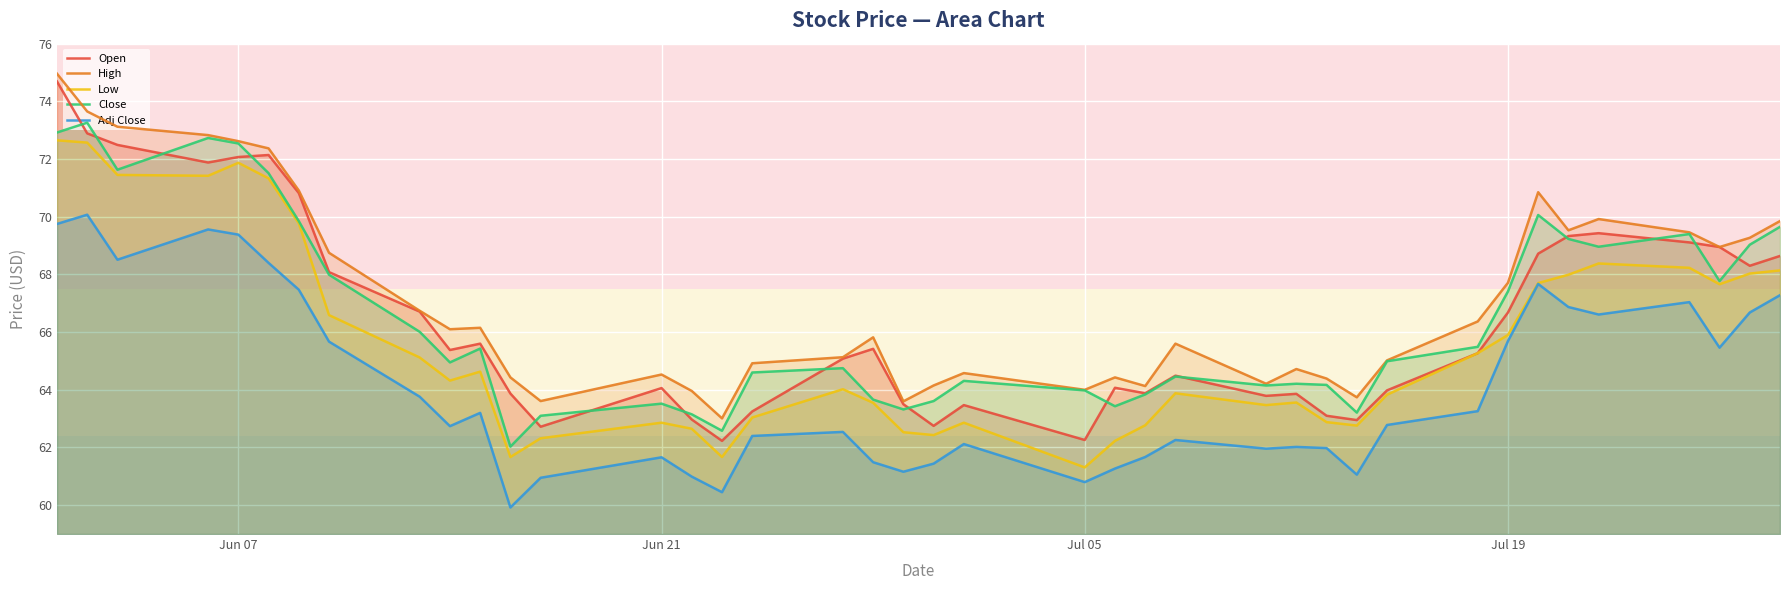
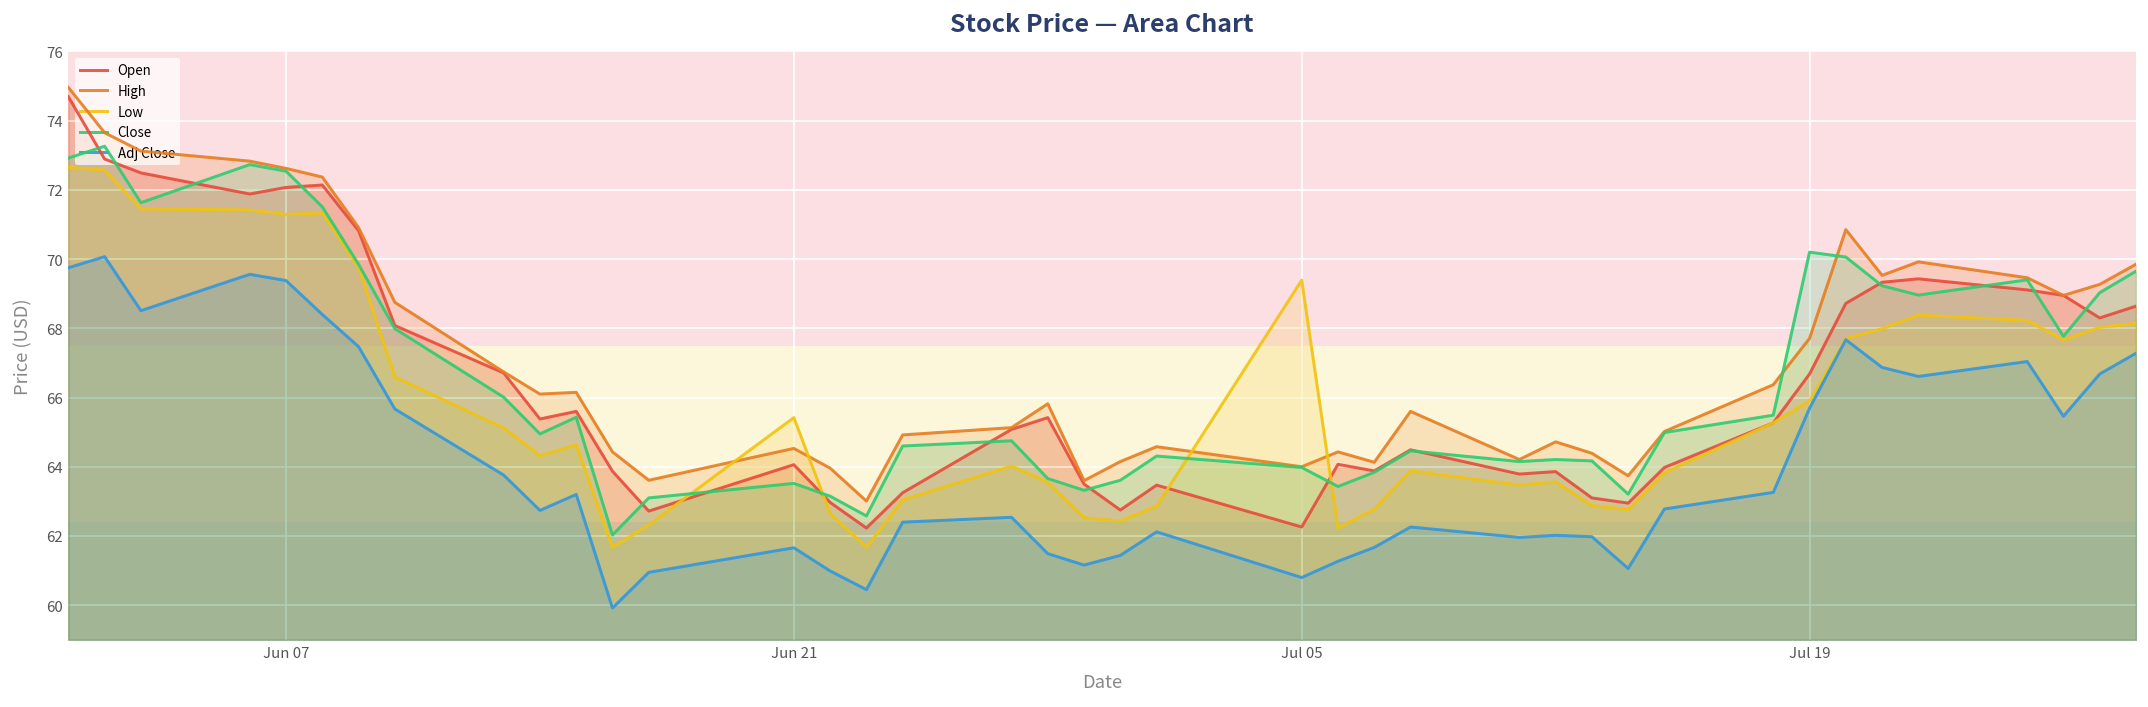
  {
    "Low": {
-     "Jun 07": 71.9,
-     "Jun 21": 62.9,
-     "Jul 05": 61.3,
+     "Jun 07": 71.3,
+     "Jun 21": 65.4,
+     "Jul 05": 69.4,
      "Jul 19": 65.9
    },
    "Close": {
      "Jun 21": 63.5,
-     "Jul 19": 67.4
+     "Jul 19": 70.2
    },
    "Adj Close": {
      "Jun 07": 69.4,
      "Jun 21": 61.7,
      "Jul 05": 60.8,
      "Jul 19": 65.7
    }
  }
